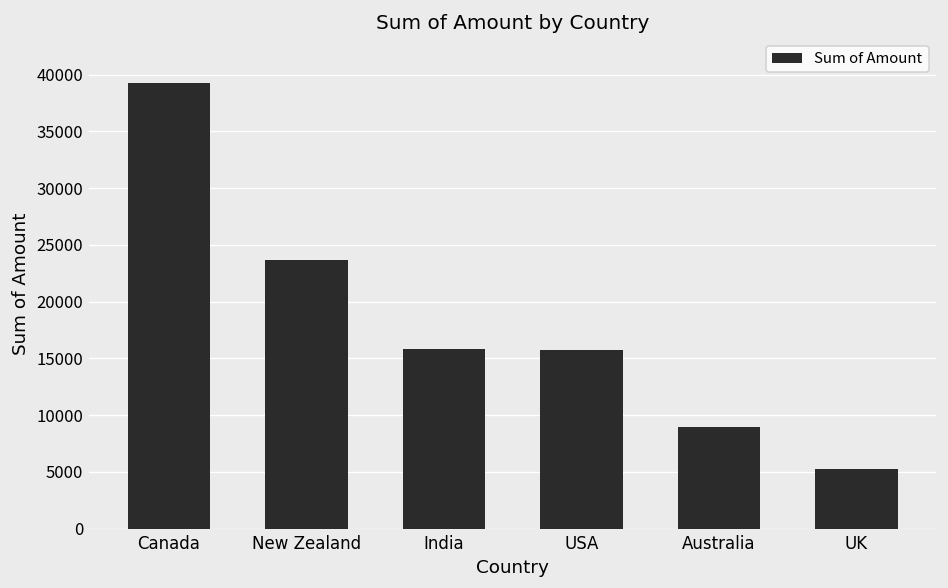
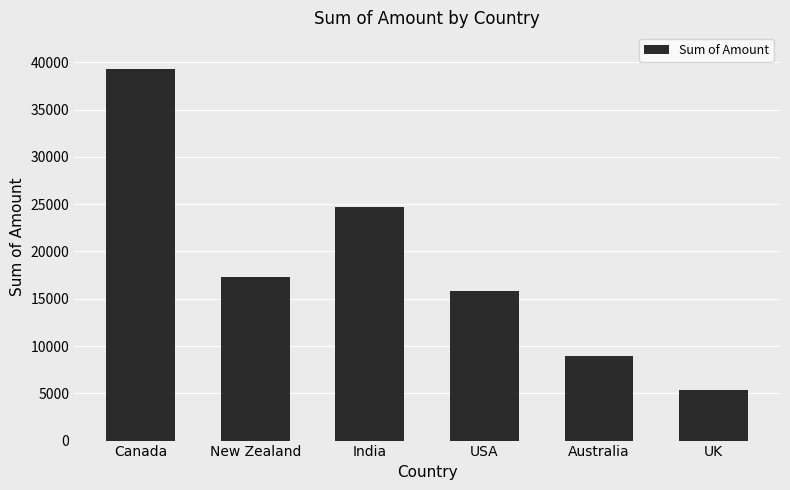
  {
    "Canada": 39000,
-   "New Zealand": 24000,
-   "India": 16000,
+   "New Zealand": 17000,
+   "India": 25000,
    "USA": 16000,
    "Australia": 9000,
    "UK": 5000
  }
